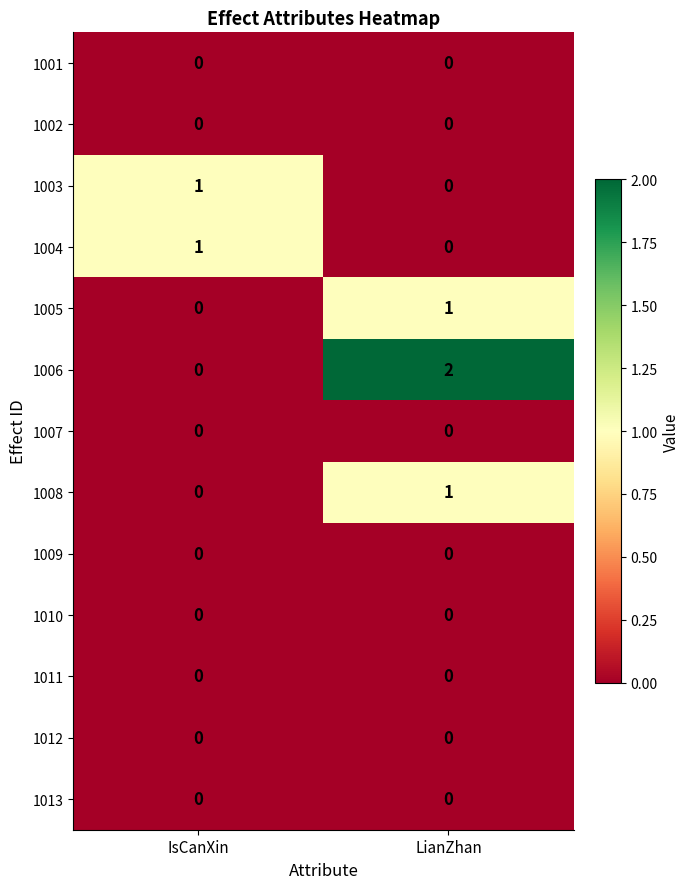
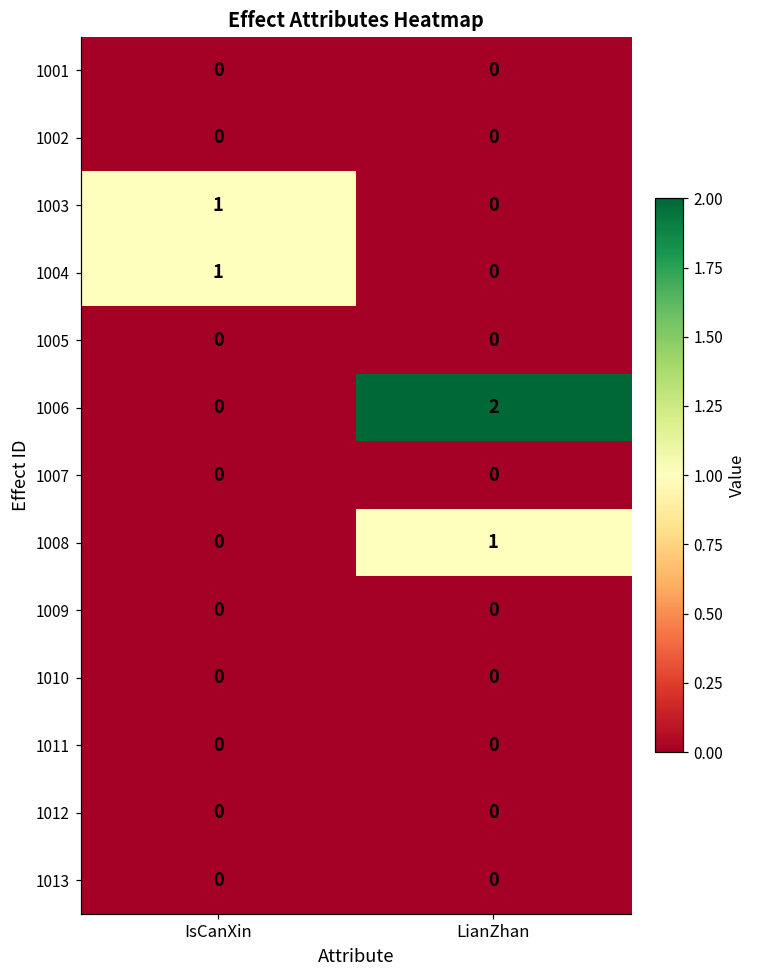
  {
    "1001": {
      "IsCanXin": 0,
      "LianZhan": 0
    },
    "1002": {
      "IsCanXin": 0,
      "LianZhan": 0
    },
    "1003": {
      "IsCanXin": 1,
      "LianZhan": 0
    },
    "1004": {
      "IsCanXin": 1,
      "LianZhan": 0
    },
    "1005": {
      "IsCanXin": 0,
-     "LianZhan": 1
+     "LianZhan": 0
    },
    "1006": {
      "IsCanXin": 0,
      "LianZhan": 2
    },
    "1007": {
      "IsCanXin": 0,
      "LianZhan": 0
    },
    "1008": {
      "IsCanXin": 0,
      "LianZhan": 1
    },
    "1009": {
      "IsCanXin": 0,
      "LianZhan": 0
    },
    "1010": {
      "IsCanXin": 0,
      "LianZhan": 0
    },
    "1011": {
      "IsCanXin": 0,
      "LianZhan": 0
    },
    "1012": {
      "IsCanXin": 0,
      "LianZhan": 0
    },
    "1013": {
      "IsCanXin": 0,
      "LianZhan": 0
    }
  }
